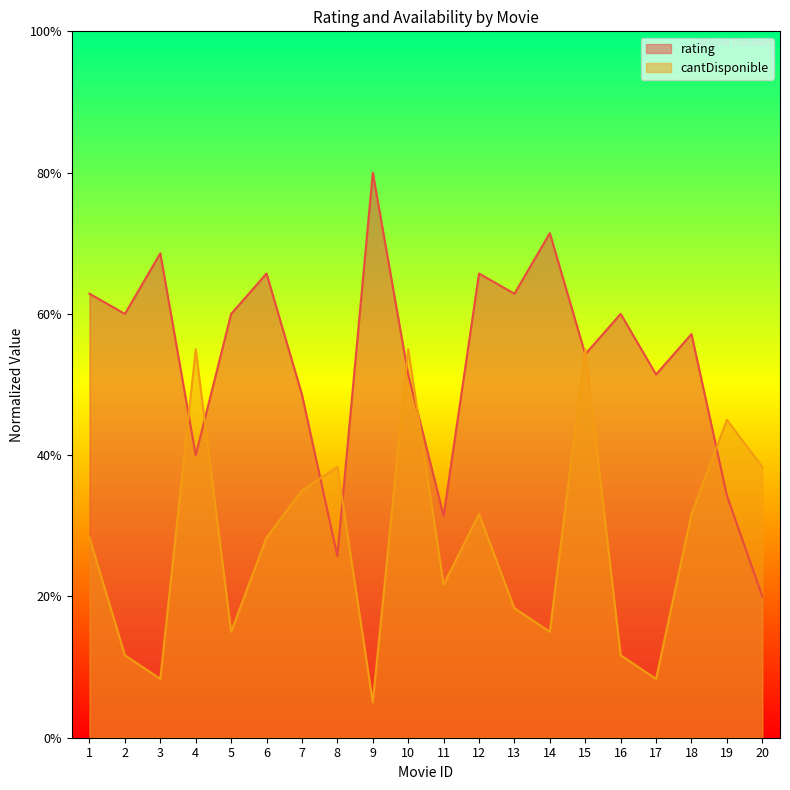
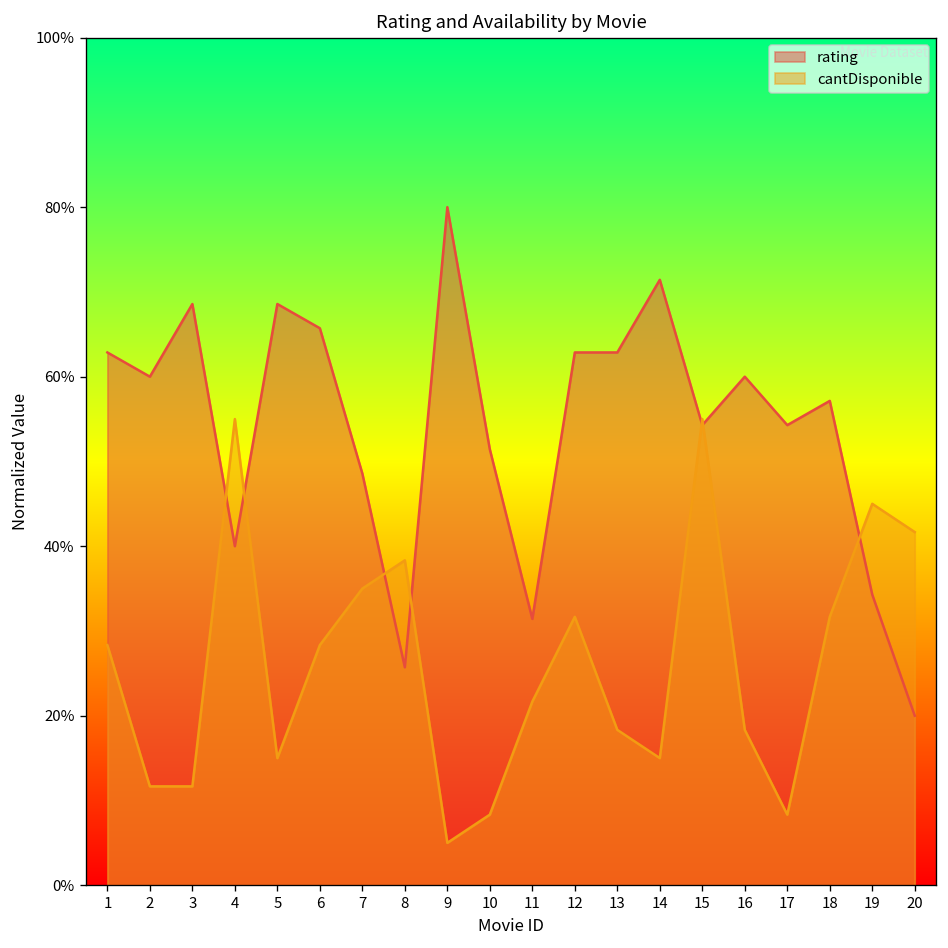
  {
    "rating": {
      "1": "63%",
      "2": "60%",
      "3": "69%",
      "4": "40%",
-     "5": "60%",
+     "5": "69%",
      "6": "66%",
      "7": "49%",
      "8": "26%",
      "9": "80%",
      "10": "51%",
      "11": "31%",
-     "12": "66%",
+     "12": "63%",
      "13": "63%",
      "14": "71%",
      "15": "54%",
      "16": "60%",
-     "17": "51%",
+     "17": "54%",
      "18": "57%",
      "19": "34%",
      "20": "20%"
    },
    "cantDisponible": {
      "1": "28%",
      "2": "12%",
-     "3": "8%",
+     "3": "12%",
      "4": "55%",
      "5": "15%",
      "6": "28%",
      "7": "35%",
      "8": "38%",
      "9": "5%",
-     "10": "55%",
+     "10": "8%",
      "11": "22%",
      "12": "32%",
      "13": "18%",
      "14": "15%",
      "15": "55%",
-     "16": "12%",
+     "16": "18%",
      "17": "8%",
      "18": "32%",
      "19": "45%",
-     "20": "38%"
+     "20": "42%"
    }
  }
